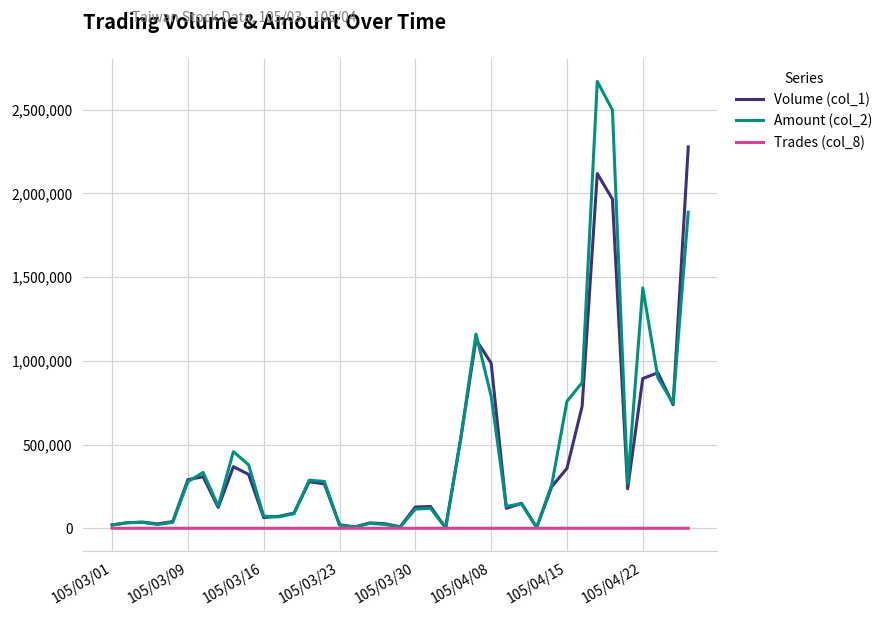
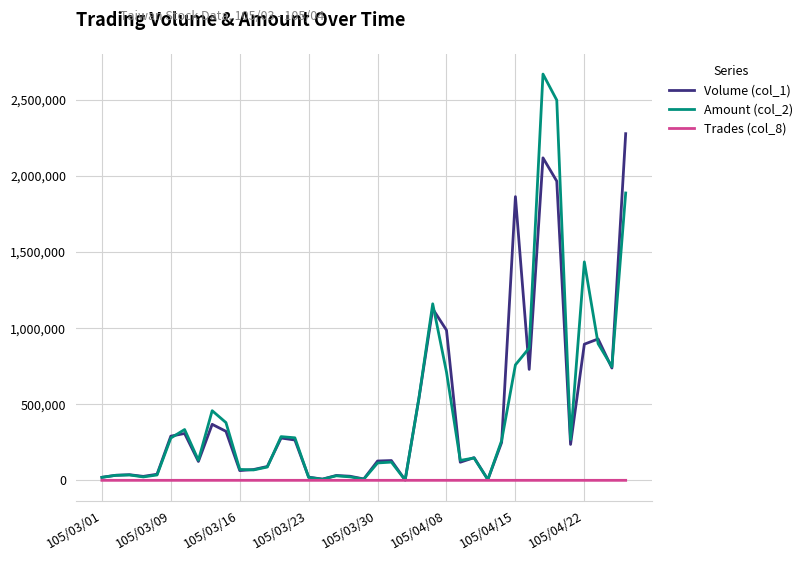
  {
    "Volume (col_1)": {
      "105/04/08": "990,000",
-     "105/04/15": "360,000",
+     "105/04/15": "1,860,000",
      "105/04/22": "890,000"
    },
    "Amount (col_2)": {
-     "105/04/08": "790,000",
+     "105/04/08": "710,000",
      "105/04/15": "760,000",
      "105/04/22": "1,440,000"
    },
    "Trades (col_8)": {
      "105/03/01": "0",
      "105/03/09": "0",
      "105/03/16": "0",
      "105/03/23": "0",
      "105/03/30": "0",
      "105/04/08": "0",
      "105/04/15": "0",
      "105/04/22": "0"
    }
  }
